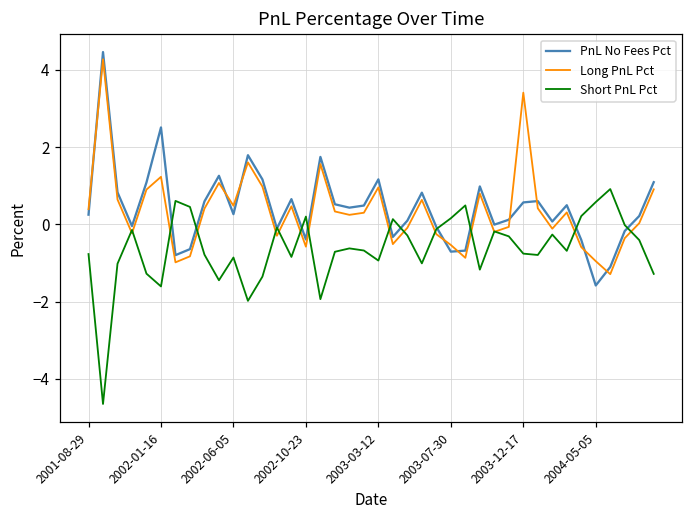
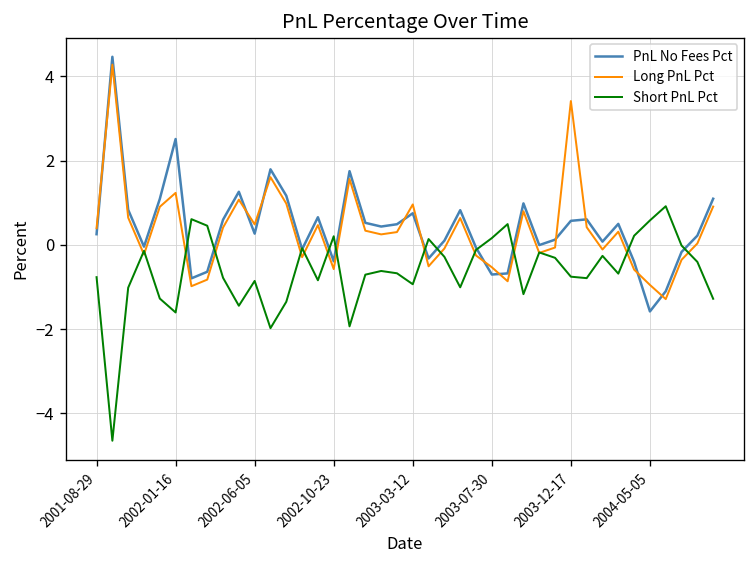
  {
    "PnL No Fees Pct": {
      "2001-08-29": 0.3,
      "2002-01-16": 2.5,
      "2002-06-05": 0.3,
      "2002-10-23": -0.4,
-     "2003-03-12": 1.2,
+     "2003-03-12": 0.7,
      "2003-07-30": -0.7,
      "2003-12-17": 0.6,
      "2004-05-05": -1.6
    },
    "Long PnL Pct": {
      "2001-08-29": 0.4,
      "2002-01-16": 1.2,
      "2002-06-05": 0.5,
      "2002-10-23": -0.6,
      "2003-03-12": 1.0,
      "2003-07-30": -0.5,
      "2003-12-17": 3.4,
      "2004-05-05": -1.0
    },
    "Short PnL Pct": {
      "2001-08-29": -0.8,
      "2002-01-16": -1.6,
      "2002-06-05": -0.9,
      "2002-10-23": 0.2,
      "2003-03-12": -0.9,
      "2003-07-30": 0.2,
      "2003-12-17": -0.8,
      "2004-05-05": 0.6
    }
  }
